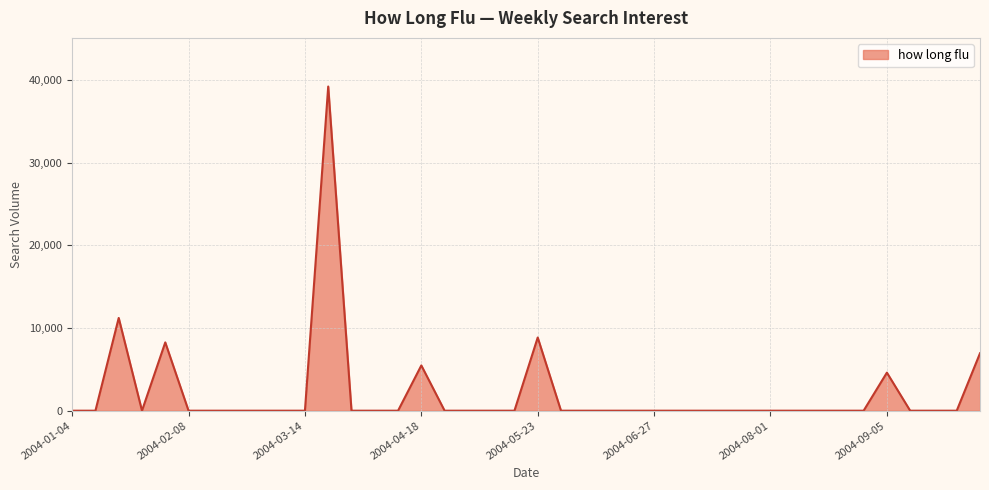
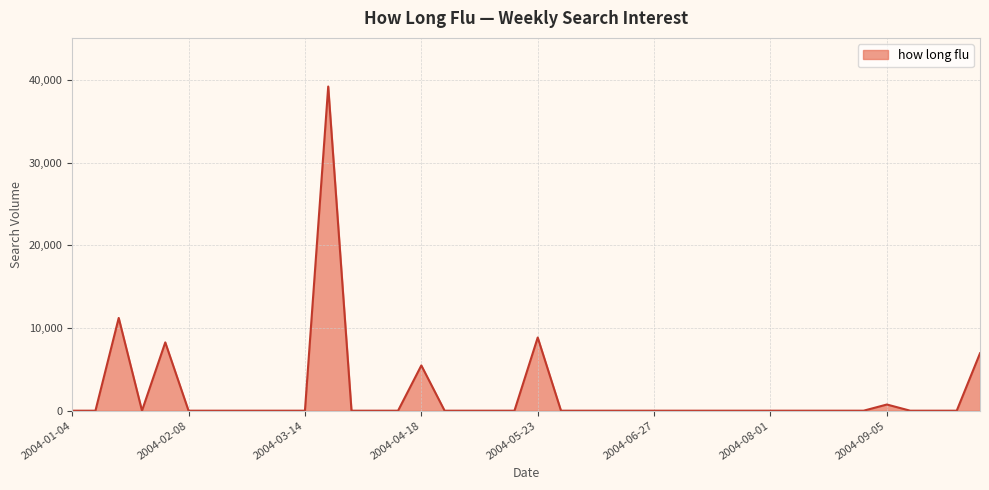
  {
    "2004-01-04": "0",
    "2004-02-08": "0",
    "2004-03-14": "0",
    "2004-04-18": "5,000",
    "2004-05-23": "9,000",
    "2004-06-27": "0",
    "2004-08-01": "0",
-   "2004-09-05": "5,000"
+   "2004-09-05": "1,000"
  }
